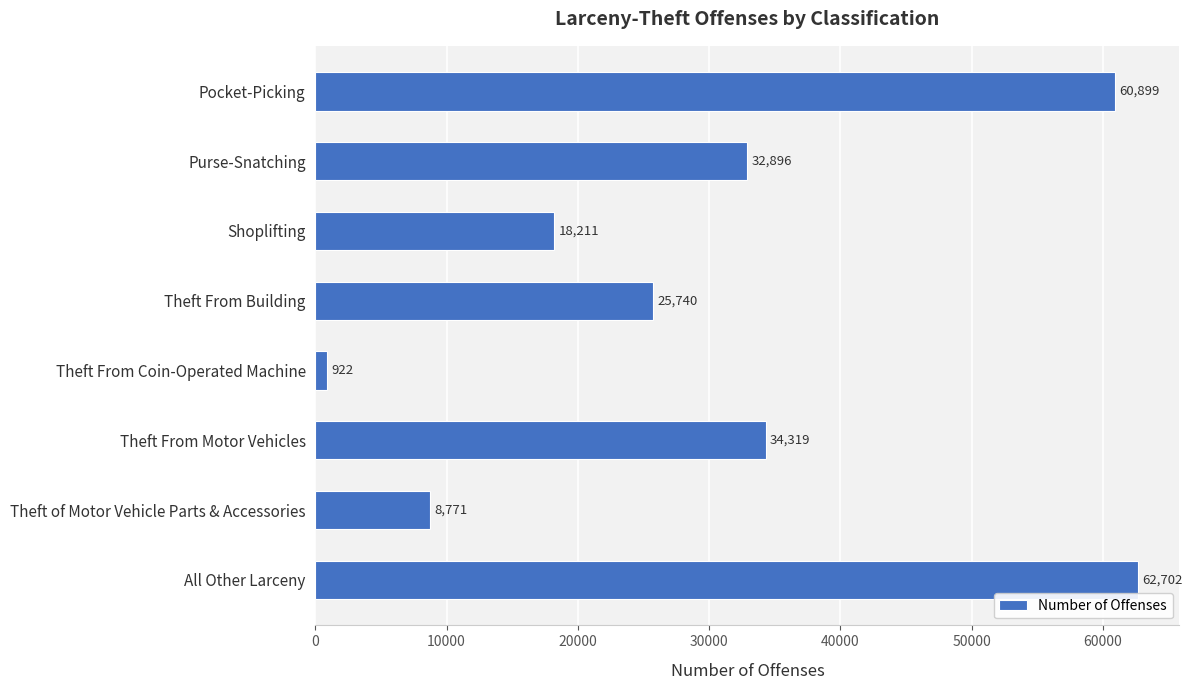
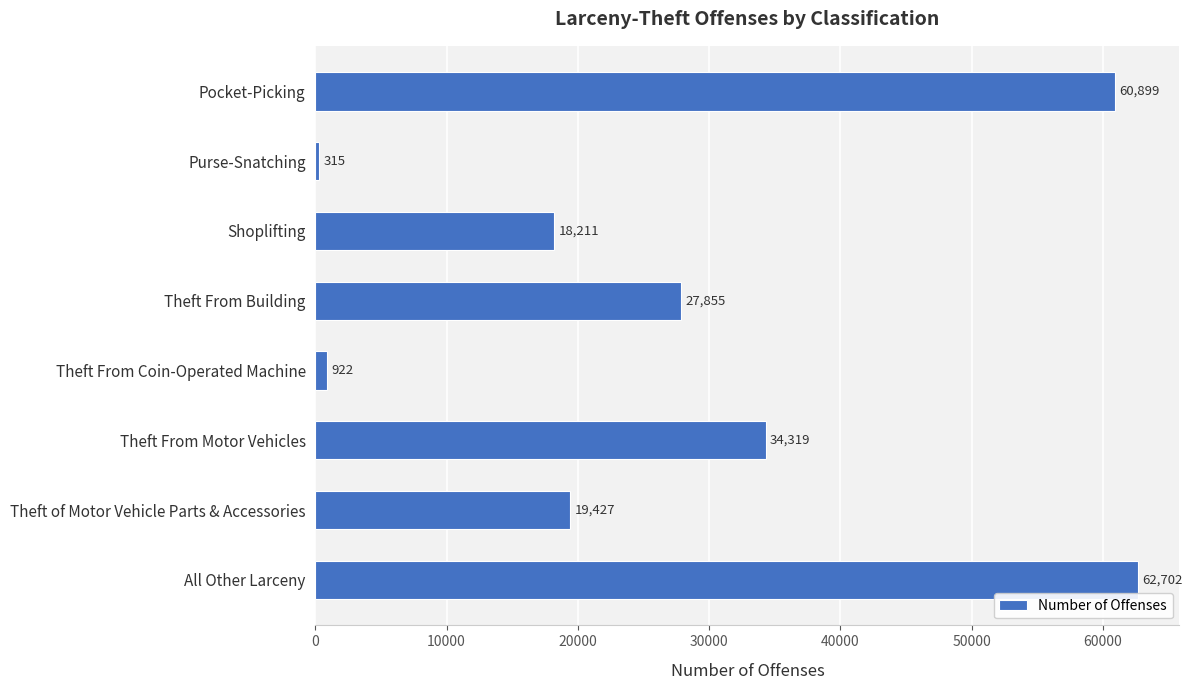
  {
    "Pocket-Picking": "60,899",
-   "Purse-Snatching": "32,896",
+   "Purse-Snatching": "315",
    "Shoplifting": "18,211",
-   "Theft From Building": "25,740",
+   "Theft From Building": "27,855",
    "Theft From Coin-Operated Machine": "922",
    "Theft From Motor Vehicles": "34,319",
-   "Theft of Motor Vehicle Parts & Accessories": "8,771",
+   "Theft of Motor Vehicle Parts & Accessories": "19,427",
    "All Other Larceny": "62,702"
  }
